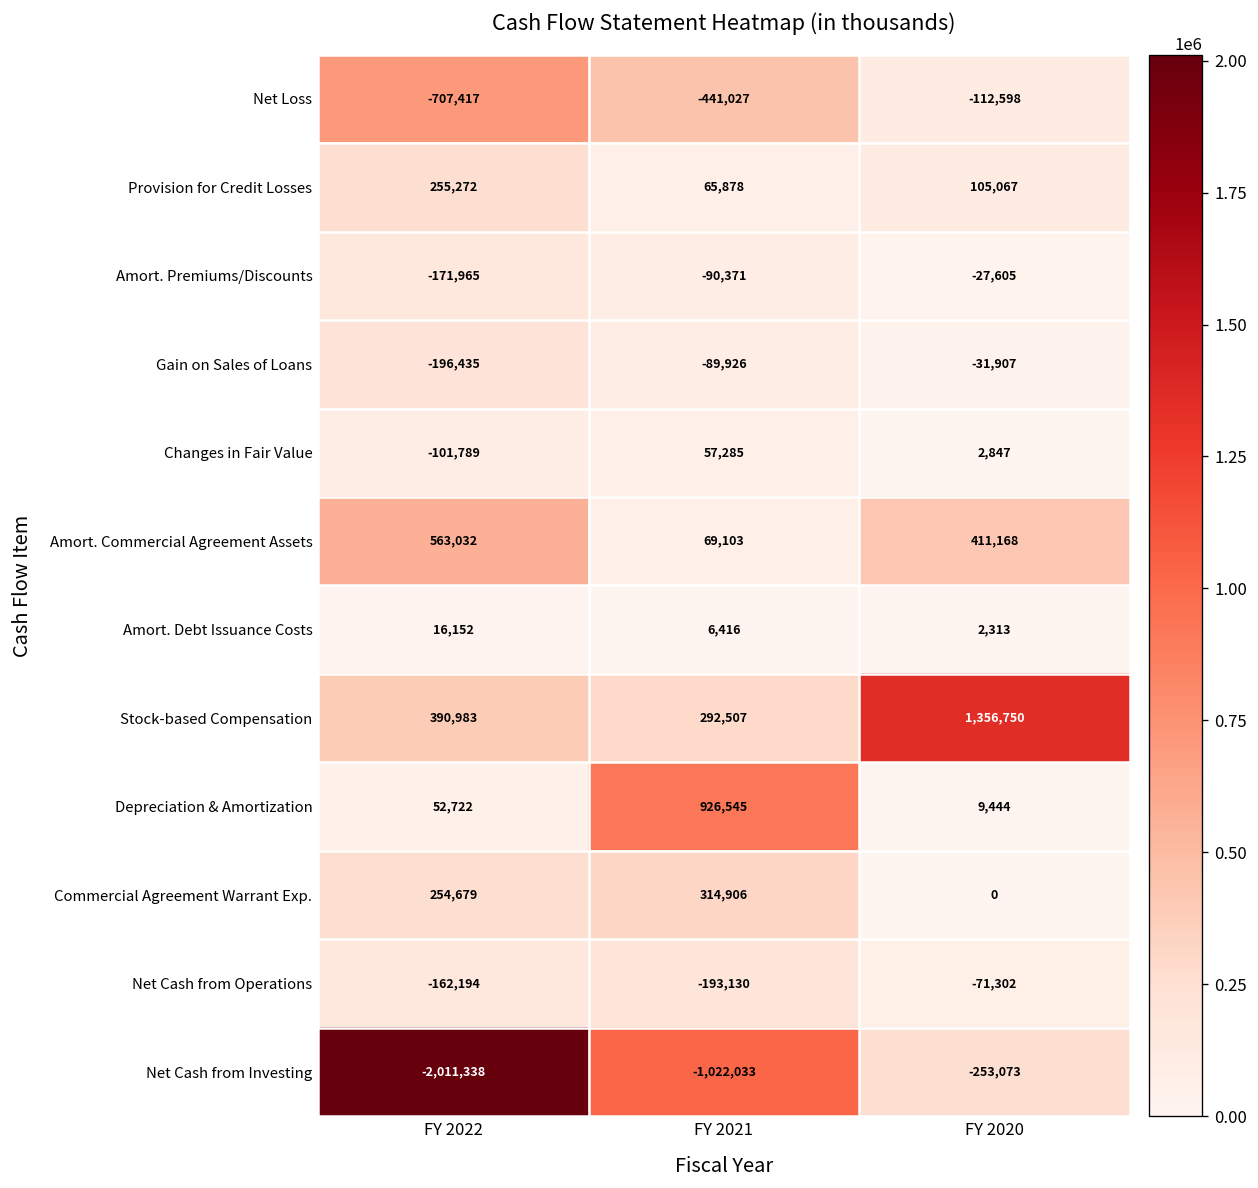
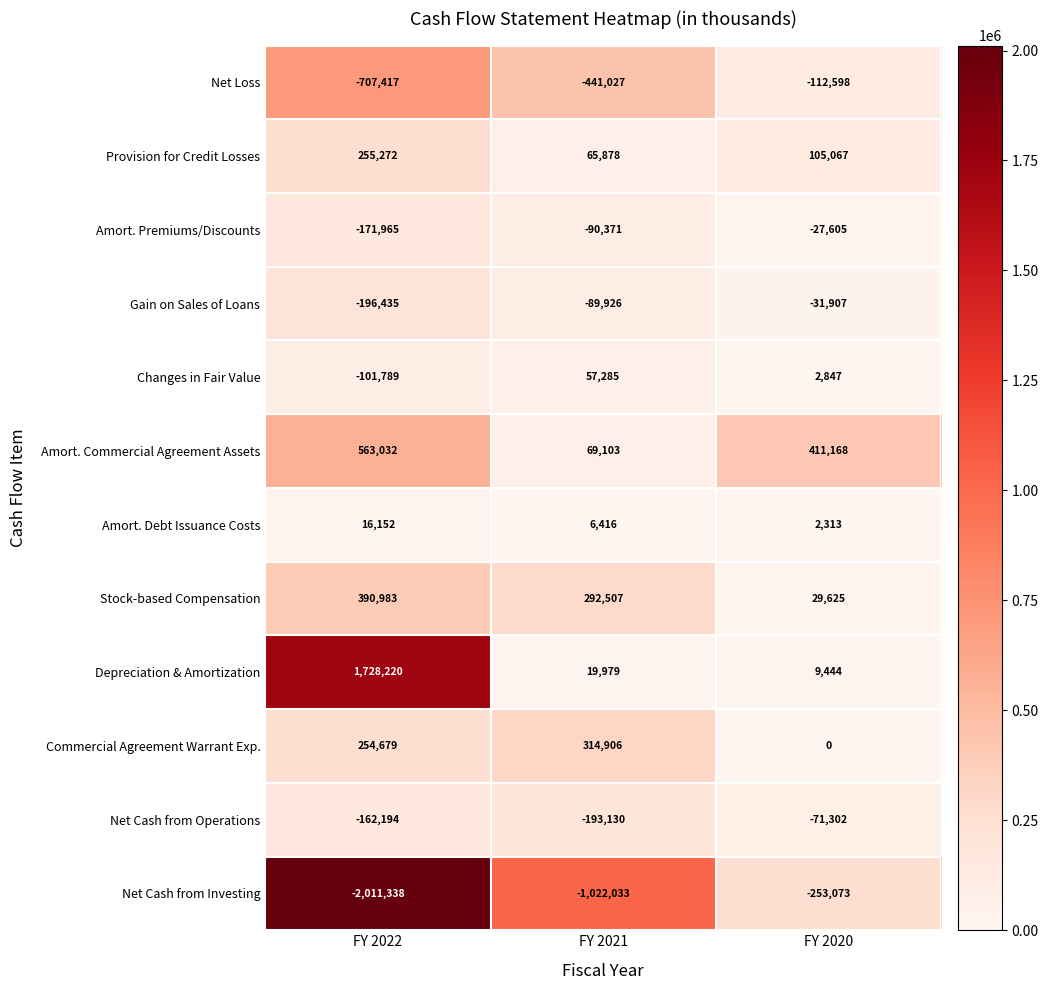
  {
    "Net Loss": {
      "FY 2022": "-707,417",
      "FY 2021": "-441,027",
      "FY 2020": "-112,598"
    },
    "Provision for Credit Losses": {
      "FY 2022": "255,272",
      "FY 2021": "65,878",
      "FY 2020": "105,067"
    },
    "Amort. Premiums/Discounts": {
      "FY 2022": "-171,965",
      "FY 2021": "-90,371",
      "FY 2020": "-27,605"
    },
    "Gain on Sales of Loans": {
      "FY 2022": "-196,435",
      "FY 2021": "-89,926",
      "FY 2020": "-31,907"
    },
    "Changes in Fair Value": {
      "FY 2022": "-101,789",
      "FY 2021": "57,285",
      "FY 2020": "2,847"
    },
    "Amort. Commercial Agreement Assets": {
      "FY 2022": "563,032",
      "FY 2021": "69,103",
      "FY 2020": "411,168"
    },
    "Amort. Debt Issuance Costs": {
      "FY 2022": "16,152",
      "FY 2021": "6,416",
      "FY 2020": "2,313"
    },
    "Stock-based Compensation": {
      "FY 2022": "390,983",
      "FY 2021": "292,507",
-     "FY 2020": "1,356,750"
+     "FY 2020": "29,625"
    },
    "Depreciation & Amortization": {
-     "FY 2022": "52,722",
-     "FY 2021": "926,545",
+     "FY 2022": "1,728,220",
+     "FY 2021": "19,979",
      "FY 2020": "9,444"
    },
    "Commercial Agreement Warrant Exp.": {
      "FY 2022": "254,679",
      "FY 2021": "314,906",
      "FY 2020": "0"
    },
    "Net Cash from Operations": {
      "FY 2022": "-162,194",
      "FY 2021": "-193,130",
      "FY 2020": "-71,302"
    },
    "Net Cash from Investing": {
      "FY 2022": "-2,011,338",
      "FY 2021": "-1,022,033",
      "FY 2020": "-253,073"
    }
  }
